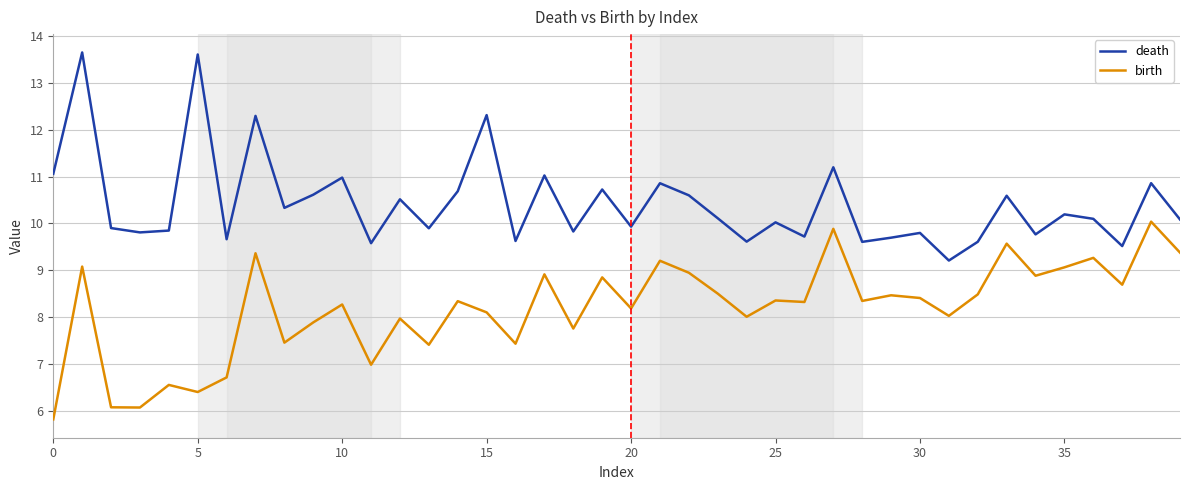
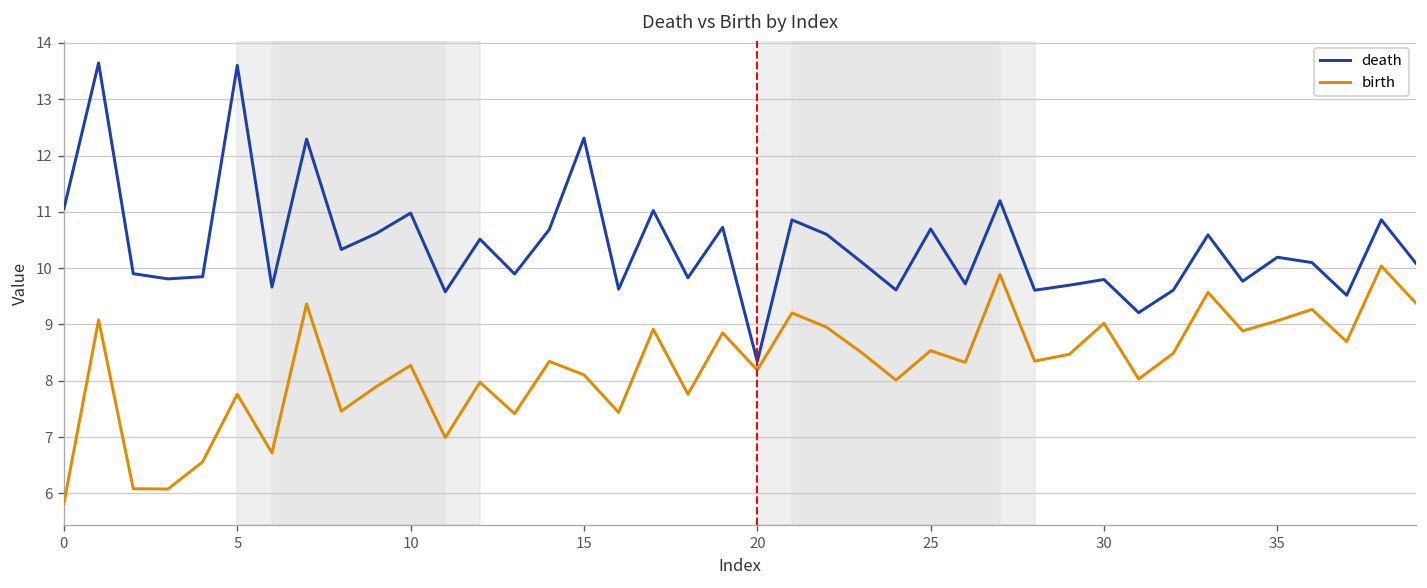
  {
    "death": {
      "0": 11.1,
      "5": 13.6,
      "10": 11.0,
      "15": 12.3,
-     "20": 9.9,
-     "25": 10.0,
+     "20": 8.3,
+     "25": 10.7,
      "30": 9.8,
      "35": 10.2
    },
    "birth": {
      "0": 5.8,
-     "5": 6.4,
+     "5": 7.8,
      "10": 8.3,
      "15": 8.1,
      "20": 8.2,
-     "25": 8.4,
-     "30": 8.4,
+     "25": 8.5,
+     "30": 9.0,
      "35": 9.1
    }
  }
